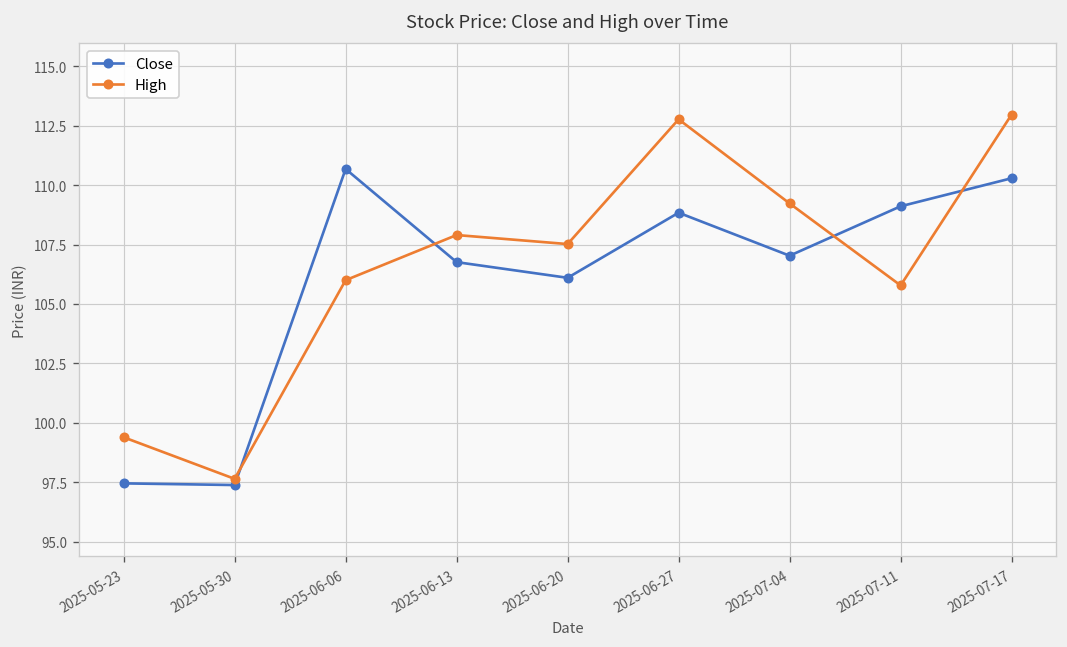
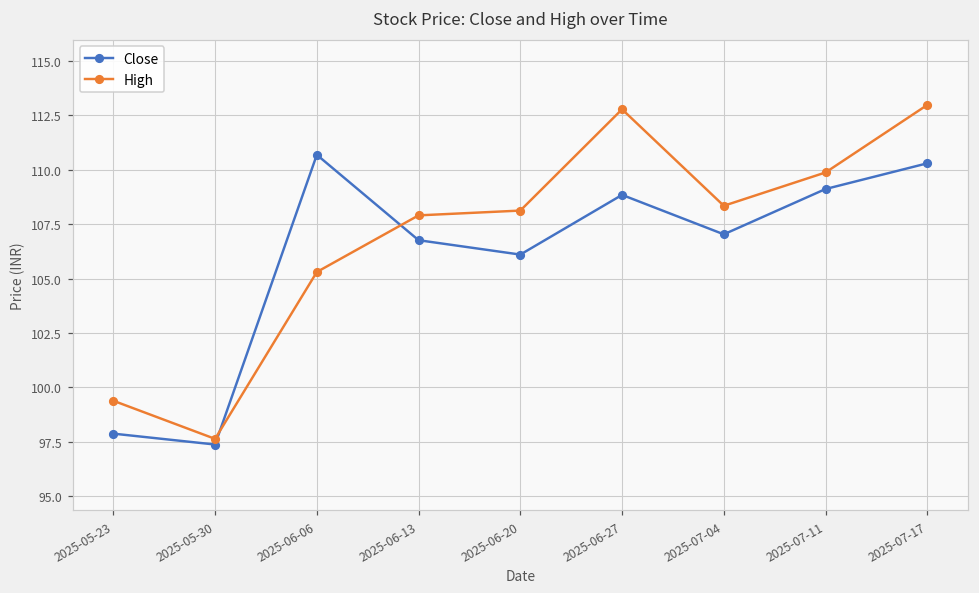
  {
    "Close": {
-     "2025-05-23": 97.5,
+     "2025-05-23": 97.9,
      "2025-05-30": 97.4,
      "2025-06-06": 110.7,
      "2025-06-13": 106.8,
      "2025-06-20": 106.1,
      "2025-06-27": 108.8,
      "2025-07-04": 107.0,
      "2025-07-11": 109.1,
      "2025-07-17": 110.3
    },
    "High": {
      "2025-05-23": 99.4,
      "2025-05-30": 97.6,
-     "2025-06-06": 106.0,
+     "2025-06-06": 105.3,
      "2025-06-13": 107.9,
-     "2025-06-20": 107.5,
+     "2025-06-20": 108.1,
      "2025-06-27": 112.8,
-     "2025-07-04": 109.2,
-     "2025-07-11": 105.8,
+     "2025-07-04": 108.3,
+     "2025-07-11": 109.9,
      "2025-07-17": 113.0
    }
  }
